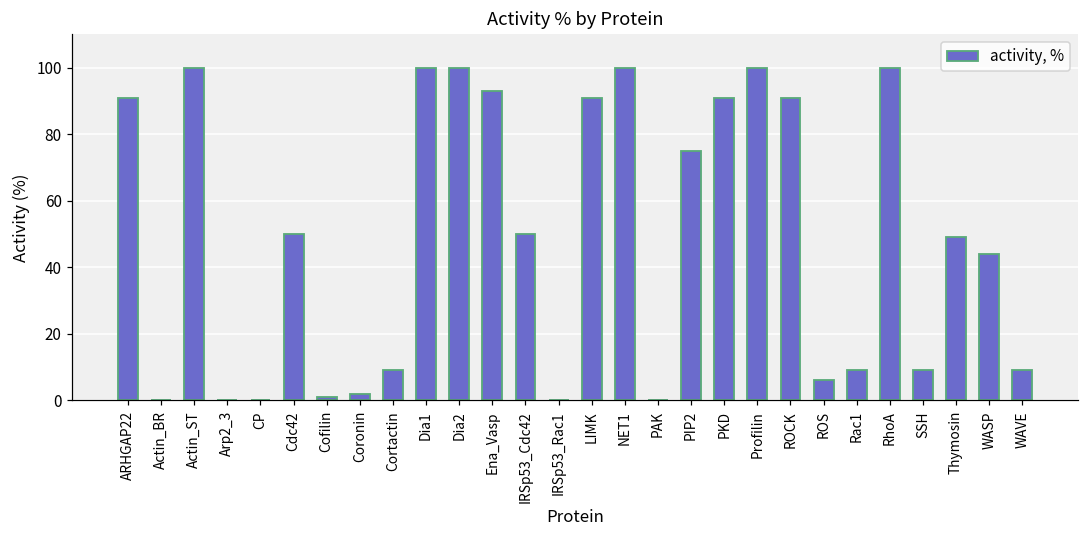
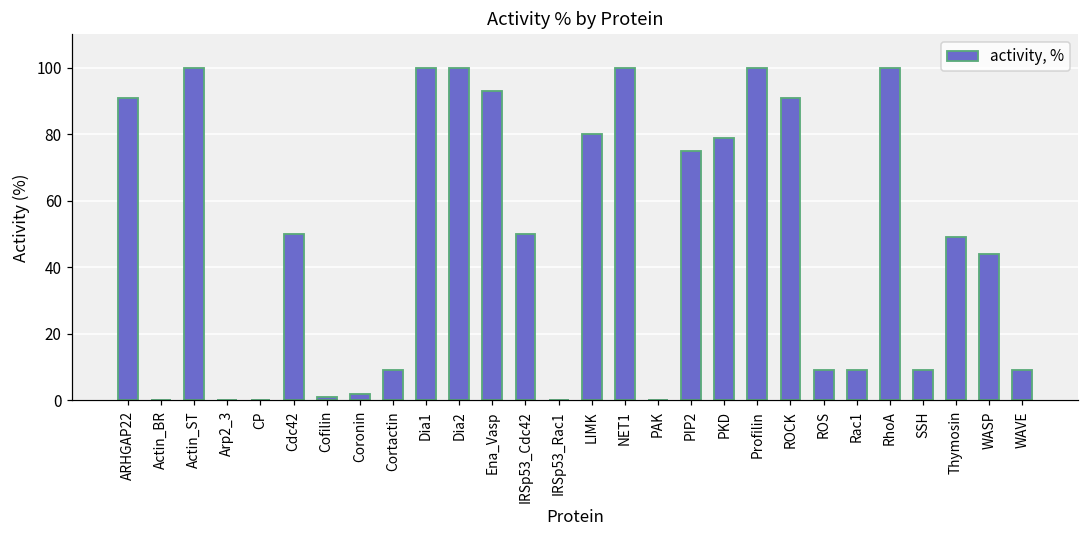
  {
    "ARHGAP22": 91,
    "Actin_BR": 0,
    "Actin_ST": 100,
    "Arp2_3": 0,
    "CP": 0,
    "Cdc42": 50,
    "Cofilin": 1,
    "Coronin": 2,
    "Cortactin": 9,
    "Dia1": 100,
    "Dia2": 100,
    "Ena_Vasp": 93,
    "IRSp53_Cdc42": 50,
    "IRSp53_Rac1": 0,
-   "LIMK": 91,
+   "LIMK": 80,
    "NET1": 100,
    "PAK": 0,
    "PIP2": 75,
-   "PKD": 91,
+   "PKD": 79,
    "Profilin": 100,
    "ROCK": 91,
-   "ROS": 6,
+   "ROS": 9,
    "Rac1": 9,
    "RhoA": 100,
    "SSH": 9,
    "Thymosin": 49,
    "WASP": 44,
    "WAVE": 9
  }
